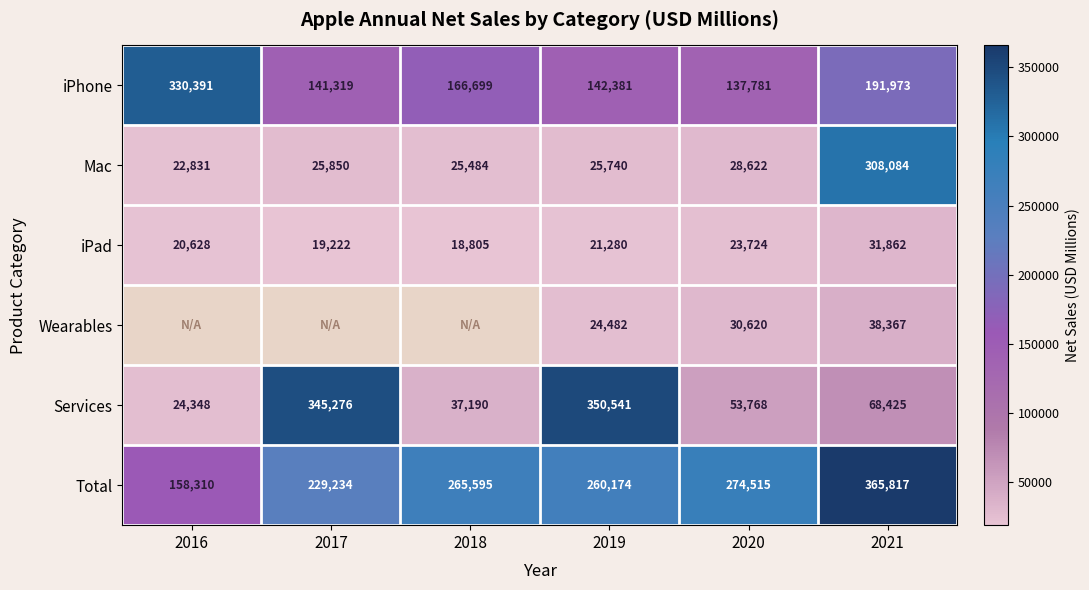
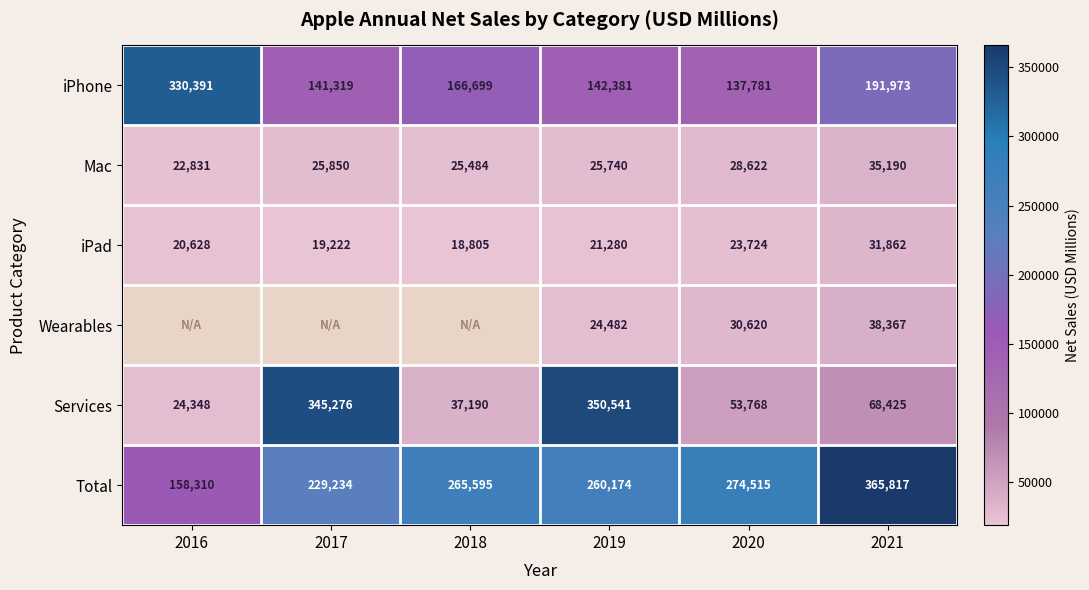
  {
    "iPhone": {
      "2016": "330,391",
      "2017": "141,319",
      "2018": "166,699",
      "2019": "142,381",
      "2020": "137,781",
      "2021": "191,973"
    },
    "Mac": {
      "2016": "22,831",
      "2017": "25,850",
      "2018": "25,484",
      "2019": "25,740",
      "2020": "28,622",
-     "2021": "308,084"
+     "2021": "35,190"
    },
    "iPad": {
      "2016": "20,628",
      "2017": "19,222",
      "2018": "18,805",
      "2019": "21,280",
      "2020": "23,724",
      "2021": "31,862"
    },
    "Wearables": {
      "2019": "24,482",
      "2020": "30,620",
      "2021": "38,367"
    },
    "Services": {
      "2016": "24,348",
      "2017": "345,276",
      "2018": "37,190",
      "2019": "350,541",
      "2020": "53,768",
      "2021": "68,425"
    },
    "Total": {
      "2016": "158,310",
      "2017": "229,234",
      "2018": "265,595",
      "2019": "260,174",
      "2020": "274,515",
      "2021": "365,817"
    }
  }
